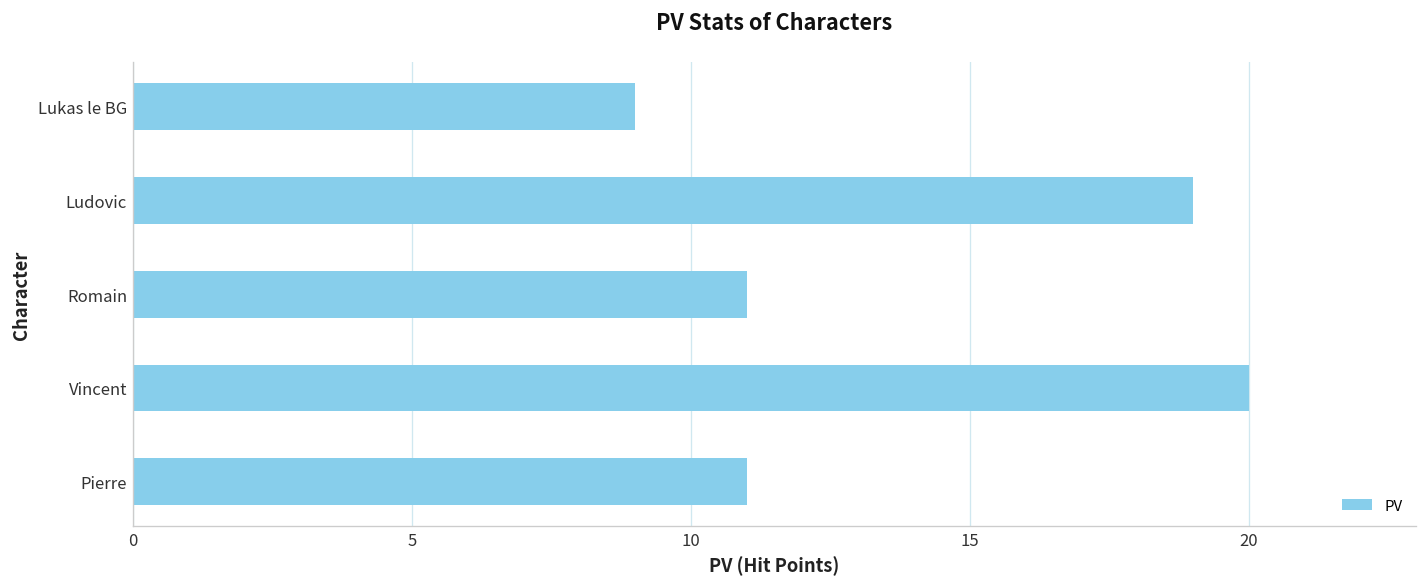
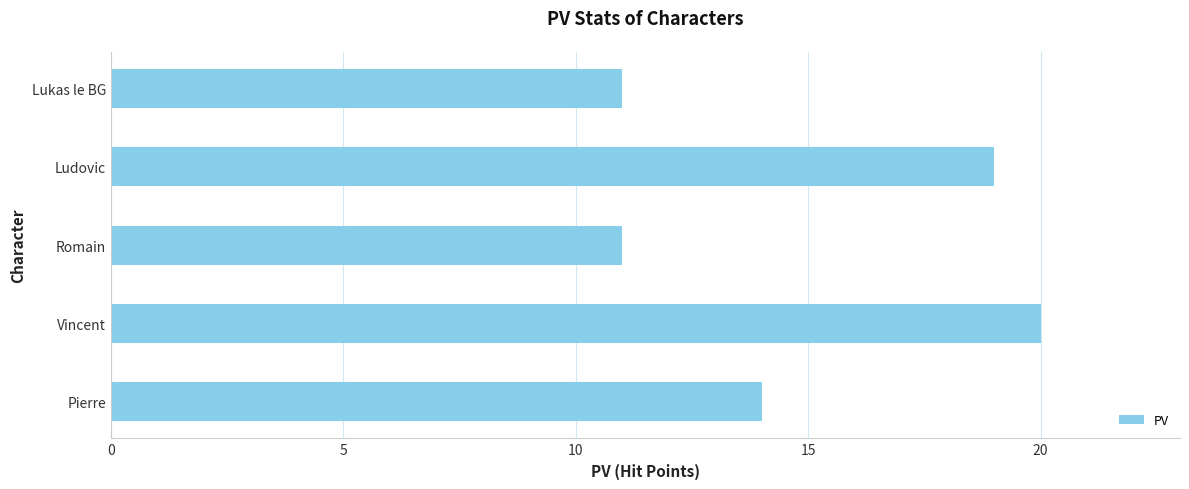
  {
-   "Lukas le BG": 9,
+   "Lukas le BG": 11,
    "Ludovic": 19,
    "Romain": 11,
    "Vincent": 20,
-   "Pierre": 11
+   "Pierre": 14
  }
